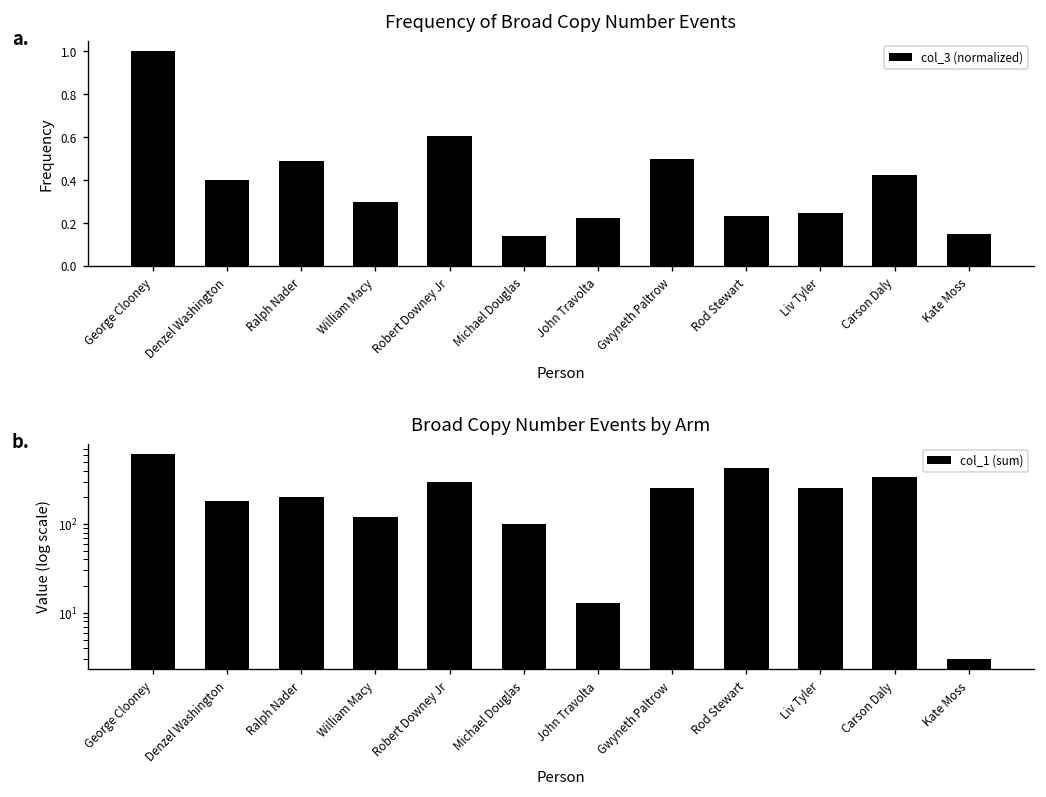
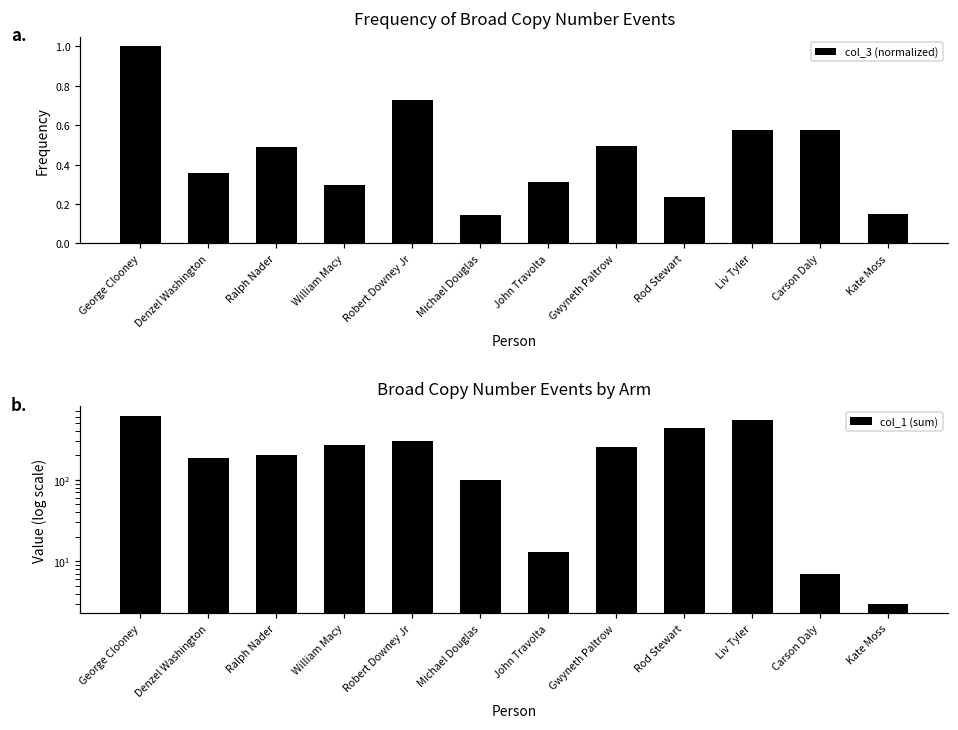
  {
    "Frequency of Broad Copy Number Events": {
      "George Clooney": 1.00,
-     "Denzel Washington": 0.40,
+     "Denzel Washington": 0.36,
      "Ralph Nader": 0.49,
      "William Macy": 0.30,
-     "Robert Downey Jr": 0.61,
+     "Robert Downey Jr": 0.73,
      "Michael Douglas": 0.14,
-     "John Travolta": 0.22,
+     "John Travolta": 0.31,
      "Gwyneth Paltrow": 0.50,
      "Rod Stewart": 0.24,
-     "Liv Tyler": 0.25,
-     "Carson Daly": 0.42,
+     "Liv Tyler": 0.58,
+     "Carson Daly": 0.57,
      "Kate Moss": 0.15
    },
    "Broad Copy Number Events by Arm": {
      "George Clooney": 600,
      "Denzel Washington": 180,
      "Ralph Nader": 200,
-     "William Macy": 120,
+     "William Macy": 270,
      "Robert Downey Jr": 300,
      "Michael Douglas": 100,
      "John Travolta": 13,
      "Gwyneth Paltrow": 260,
      "Rod Stewart": 400,
-     "Liv Tyler": 260,
-     "Carson Daly": 300,
+     "Liv Tyler": 500,
+     "Carson Daly": 7,
      "Kate Moss": 3
    }
  }
